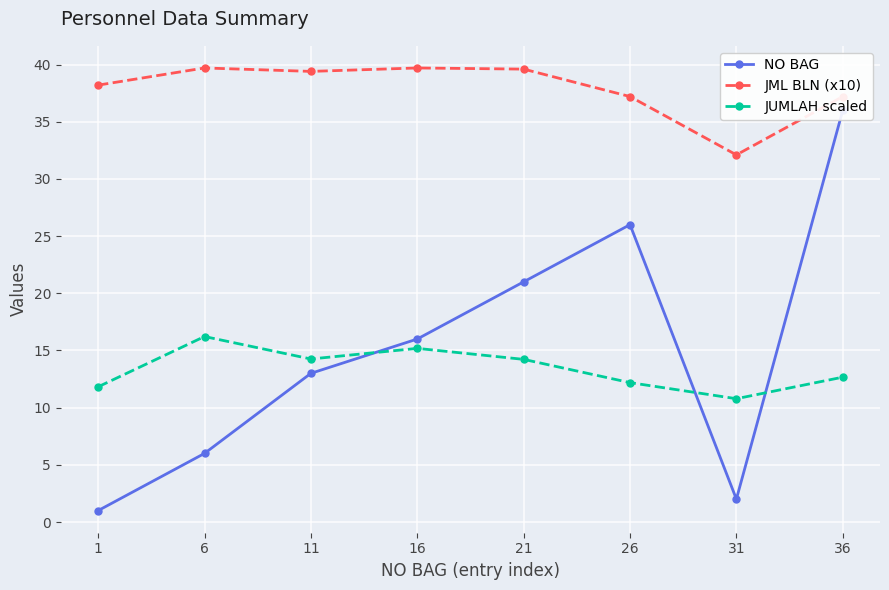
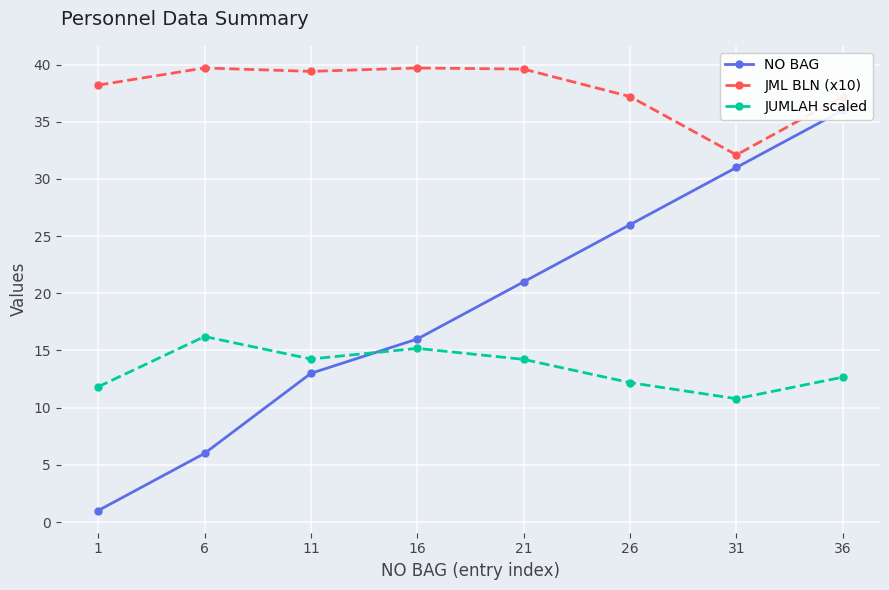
  {
    "NO BAG": {
      "1": 1,
      "6": 6,
      "11": 13,
      "16": 16,
      "21": 21,
      "26": 26,
-     "31": 2
+     "31": 31
    },
    "JML BLN (x10)": {
      "1": 38,
      "6": 39.7,
      "11": 39.4,
      "16": 39.7,
      "21": 39.6,
      "26": 37,
      "31": 32
    },
    "JUMLAH scaled": {
      "1": 12,
      "6": 16.2,
      "11": 14.3,
      "16": 15,
      "21": 14.2,
      "26": 12,
      "31": 11,
      "36": 12.7
    }
  }
